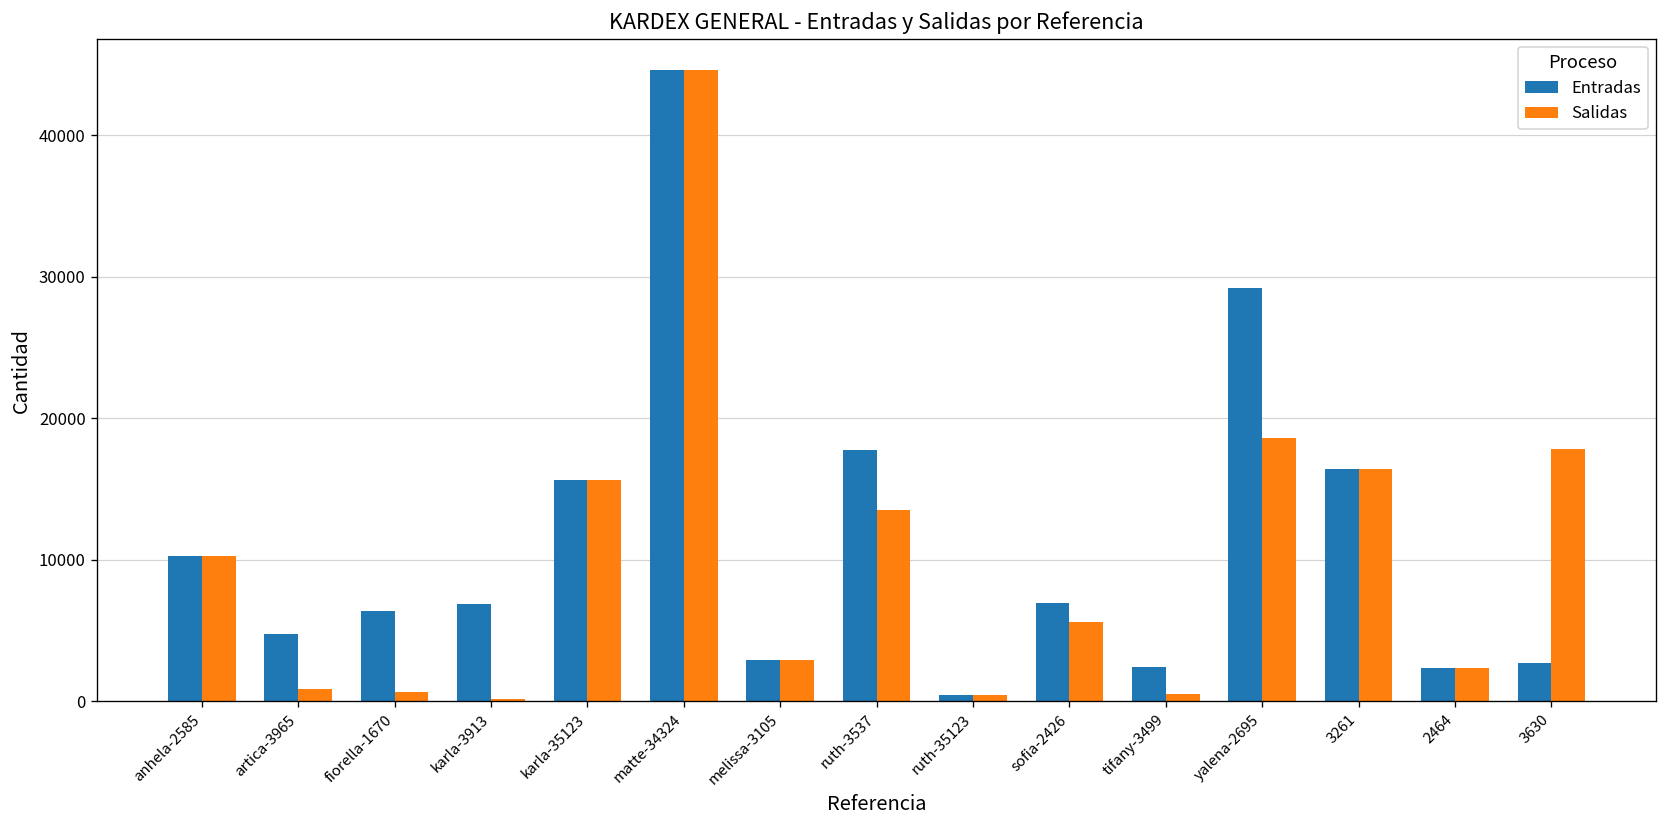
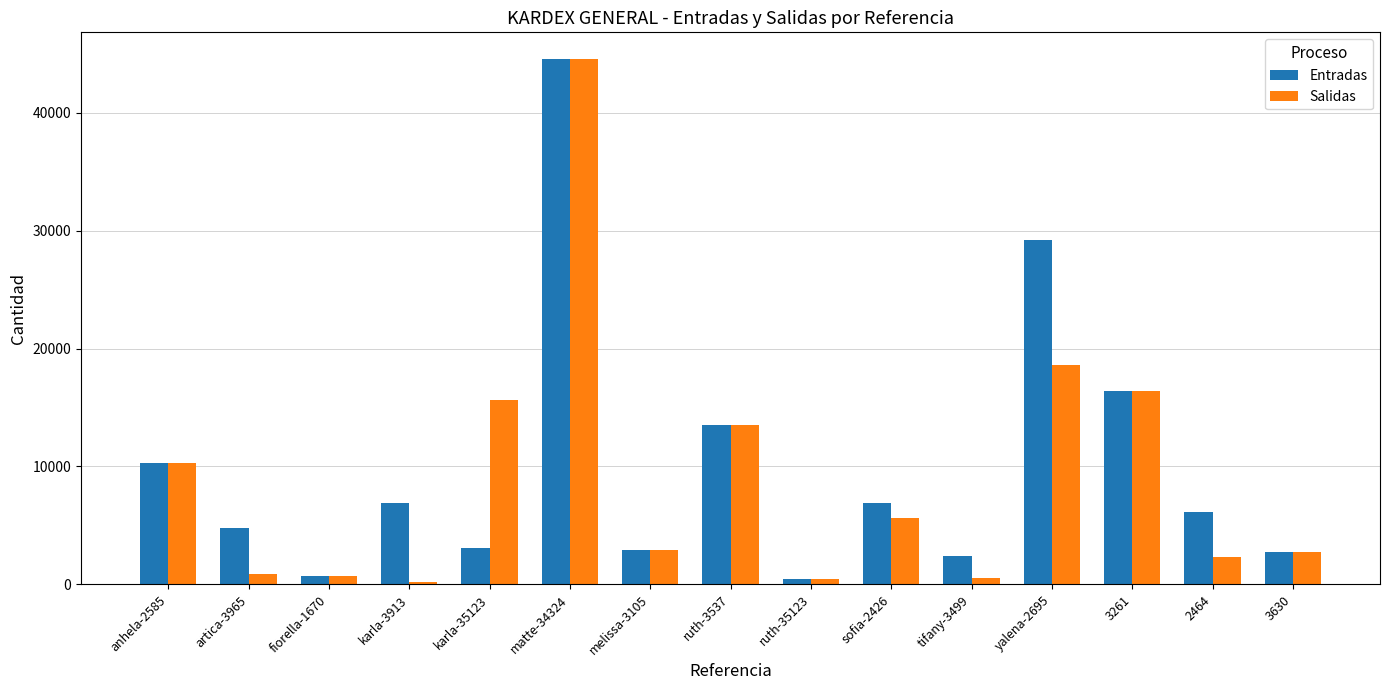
  {
    "Entradas": {
      "anhela-2585": 10300,
      "artica-3965": 4800,
-     "fiorella-1670": 6400,
+     "fiorella-1670": 700,
      "karla-3913": 6900,
-     "karla-35123": 15600,
+     "karla-35123": 3100,
      "matte-34324": 44600,
      "melissa-3105": 2900,
-     "ruth-3537": 17700,
+     "ruth-3537": 13500,
      "ruth-35123": 500,
      "sofia-2426": 6900,
      "tifany-3499": 2400,
      "yalena-2695": 29200,
      "3261": 16400,
-     "2464": 2300,
+     "2464": 6200,
      "3630": 2700
    },
    "Salidas": {
      "anhela-2585": 10300,
      "artica-3965": 900,
      "fiorella-1670": 700,
      "karla-35123": 15600,
      "matte-34324": 44600,
      "melissa-3105": 2900,
      "ruth-3537": 13500,
      "ruth-35123": 500,
      "sofia-2426": 5600,
      "tifany-3499": 500,
      "yalena-2695": 18600,
      "3261": 16400,
      "2464": 2300,
-     "3630": 17800
+     "3630": 2700
    }
  }
